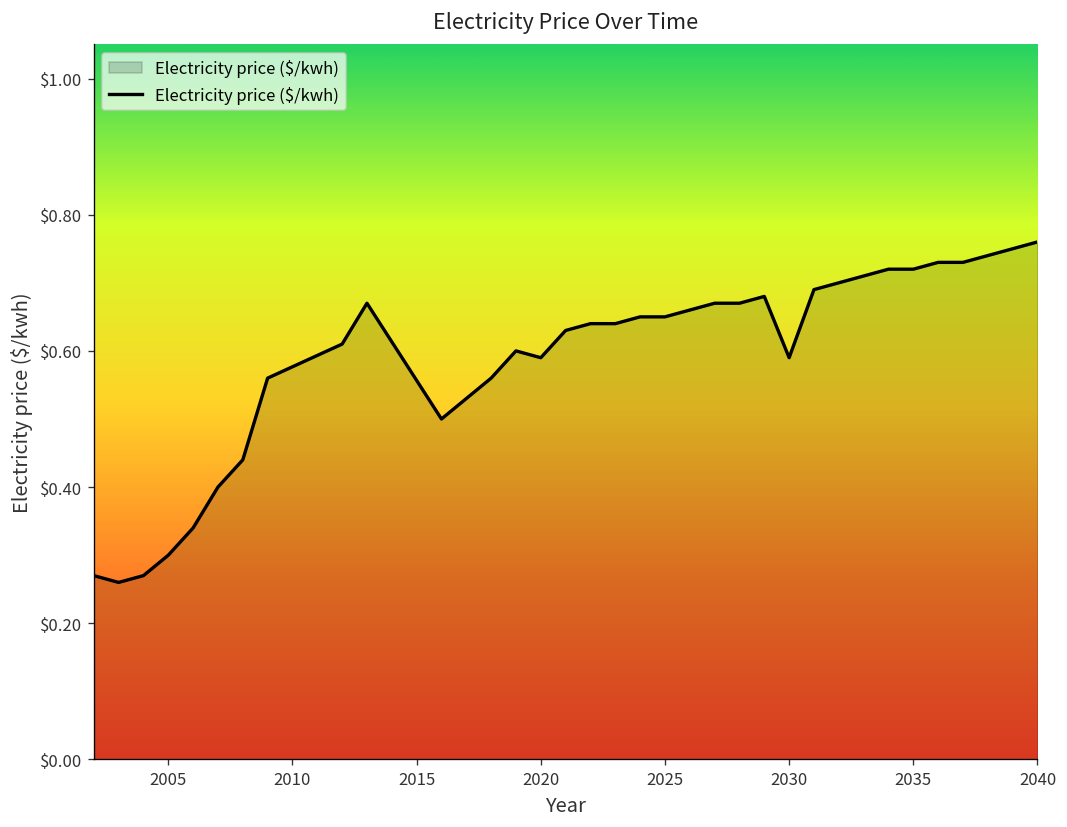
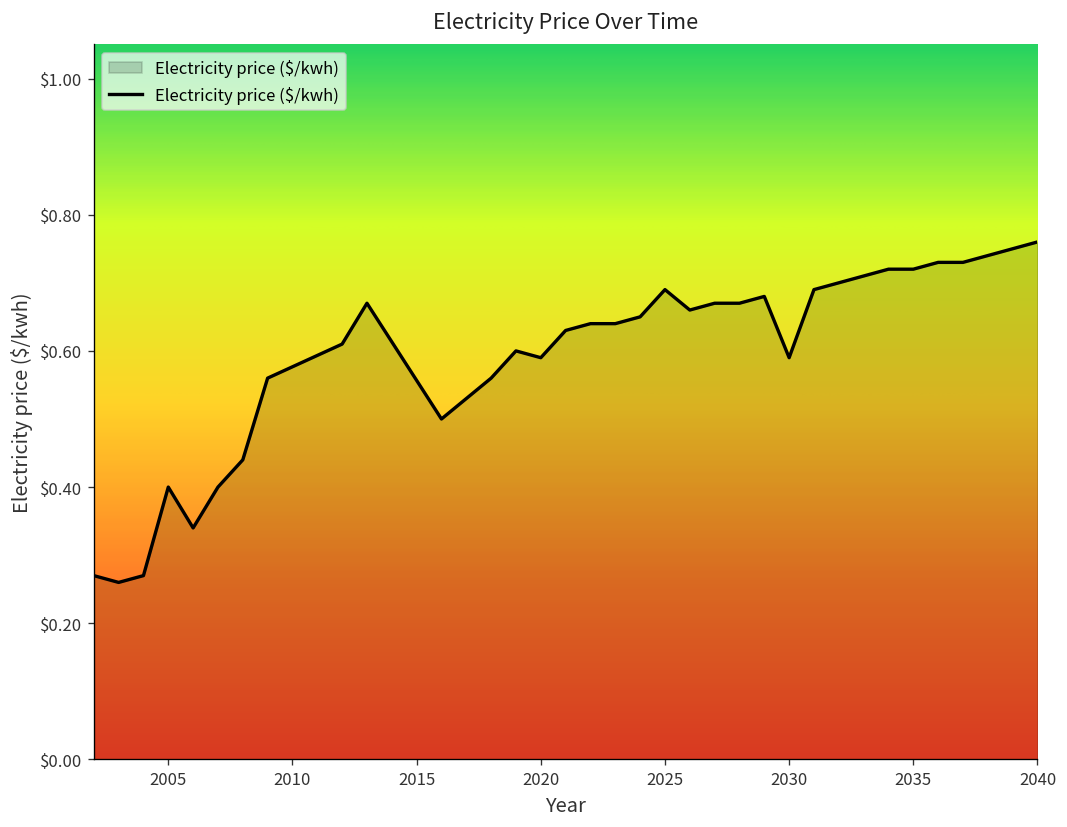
  {
-   "2005": "$0.3",
+   "2005": "$0.4",
    "2020": "$0.59",
-   "2025": "$0.65",
+   "2025": "$0.69",
    "2030": "$0.59",
    "2035": "$0.72",
    "2040": "$0.76"
  }
